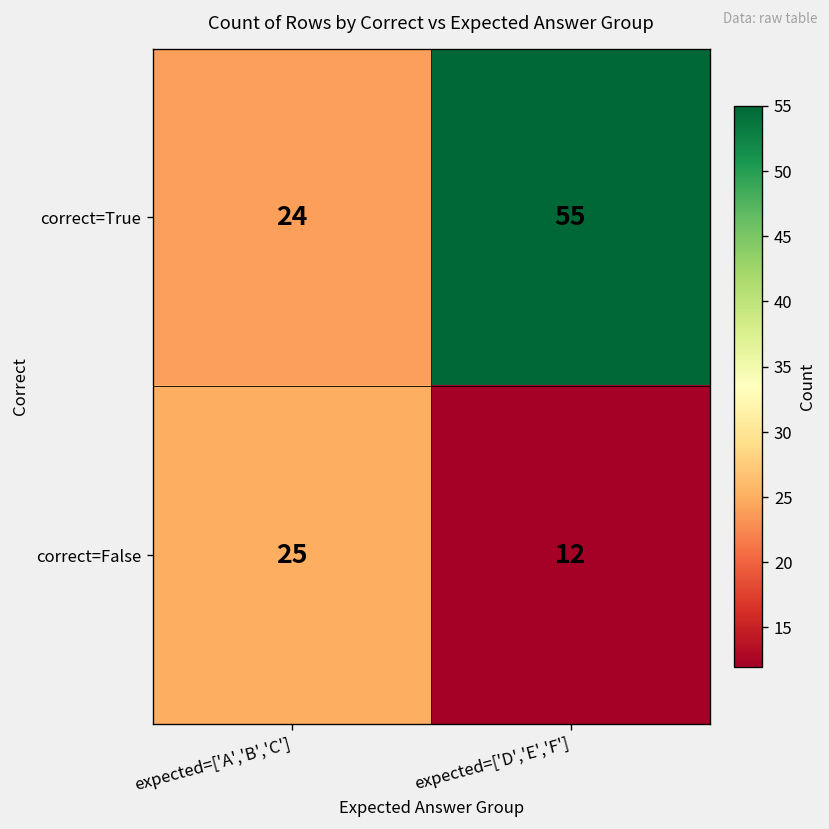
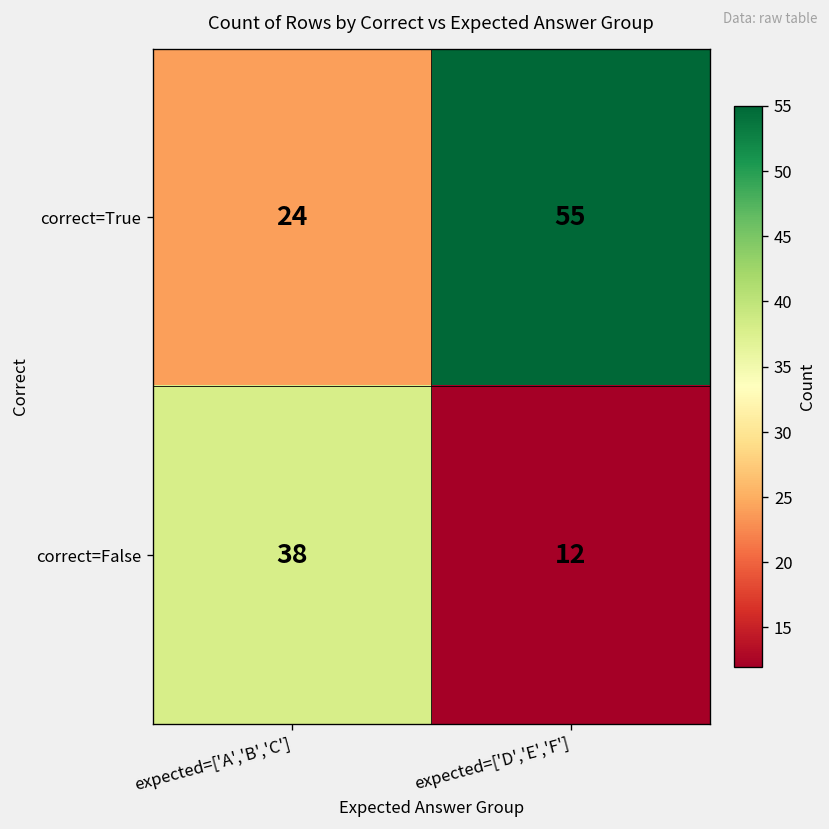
  {
    "correct=True": {
      "expected=['A','B','C']": 24,
      "expected=['D','E','F']": 55
    },
    "correct=False": {
-     "expected=['A','B','C']": 25,
+     "expected=['A','B','C']": 38,
      "expected=['D','E','F']": 12
    }
  }
